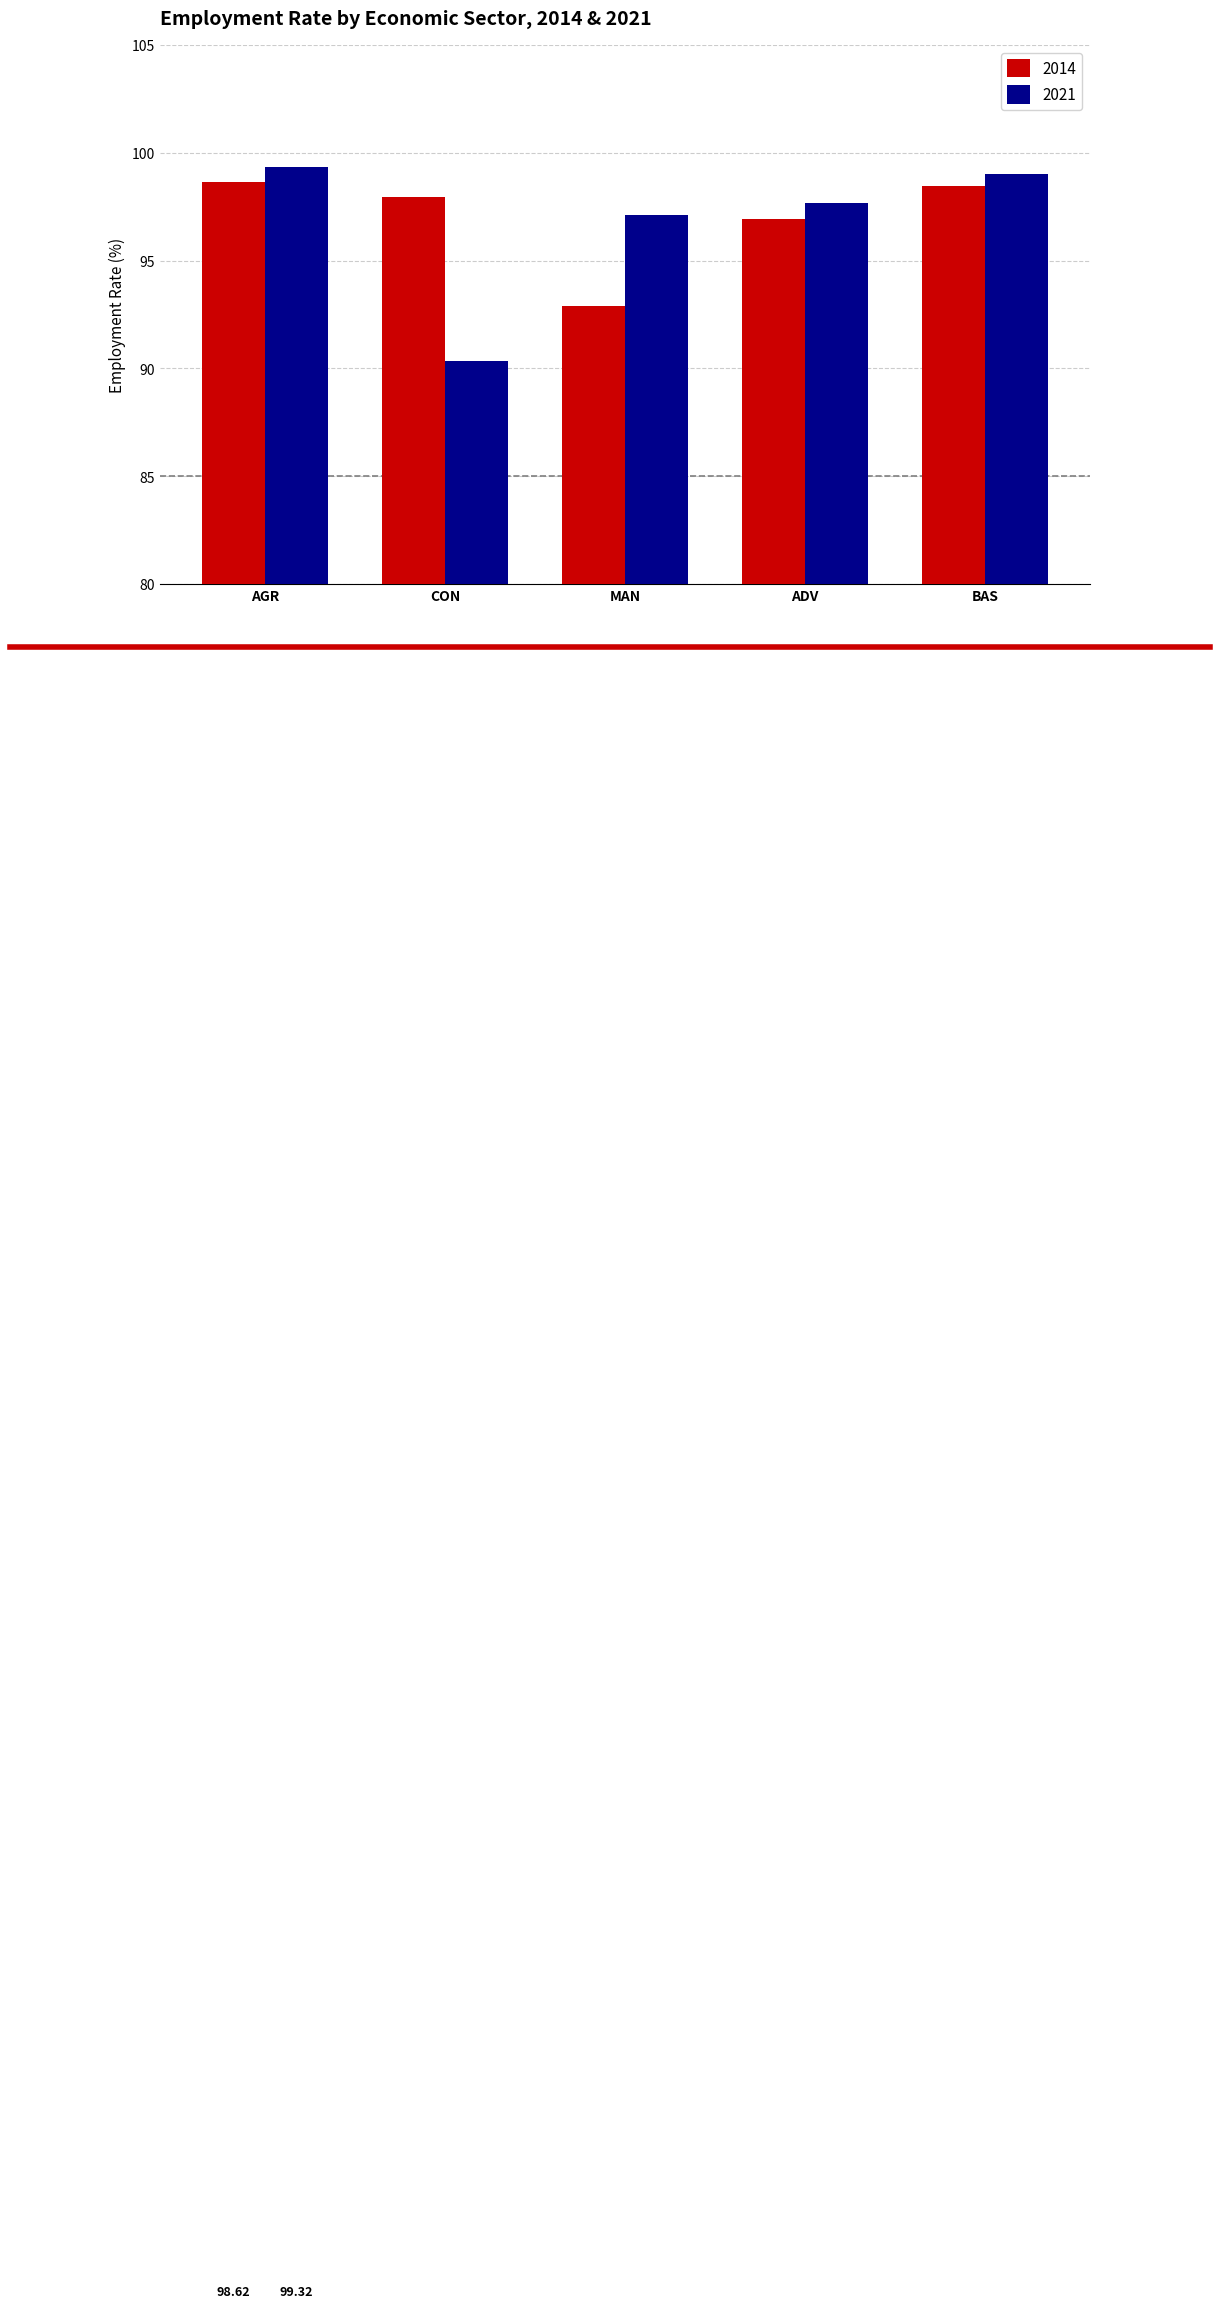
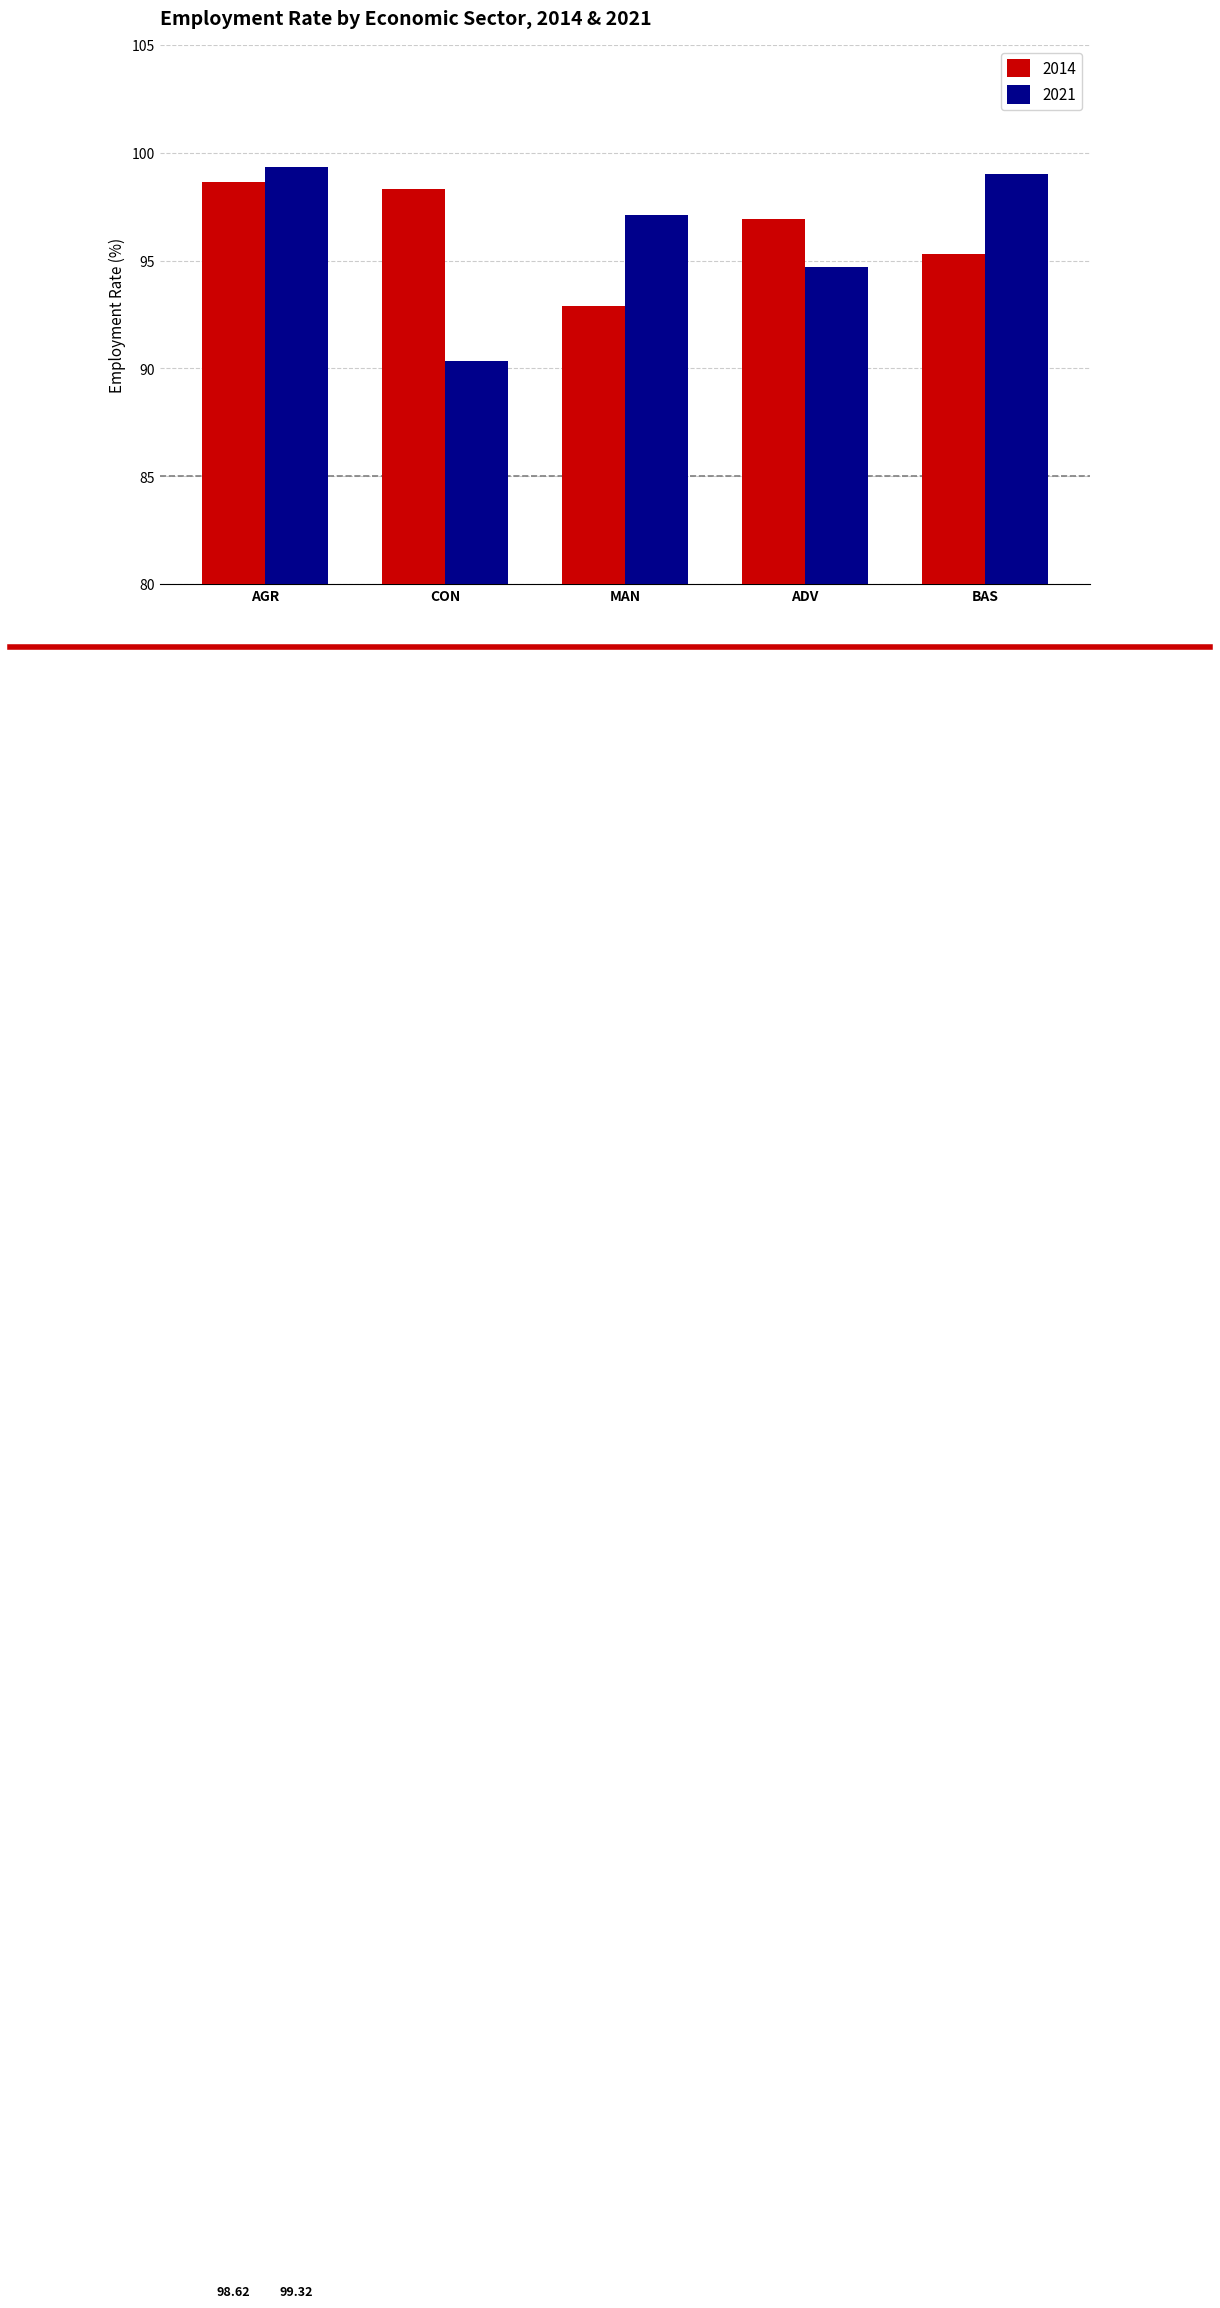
  {
    "2014": {
-     "CON": 97.9,
+     "CON": 98.3,
      "MAN": 92.9,
      "ADV": 96.9,
-     "BAS": 98.5
+     "BAS": 95.3
    },
    "2021": {
      "CON": 90.3,
      "MAN": 97.1,
-     "ADV": 97.7,
+     "ADV": 94.7,
      "BAS": 99.0
    }
  }
